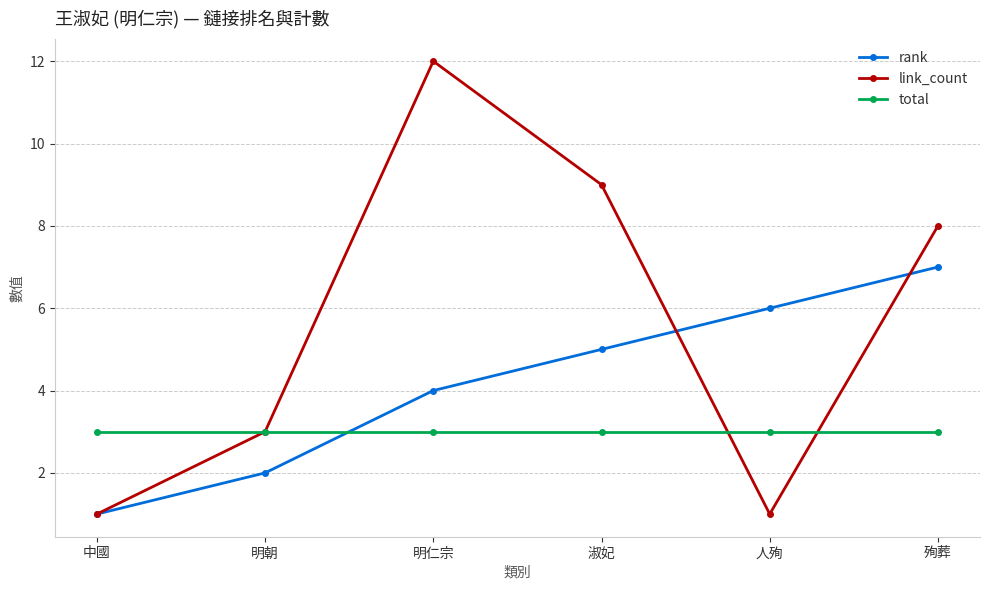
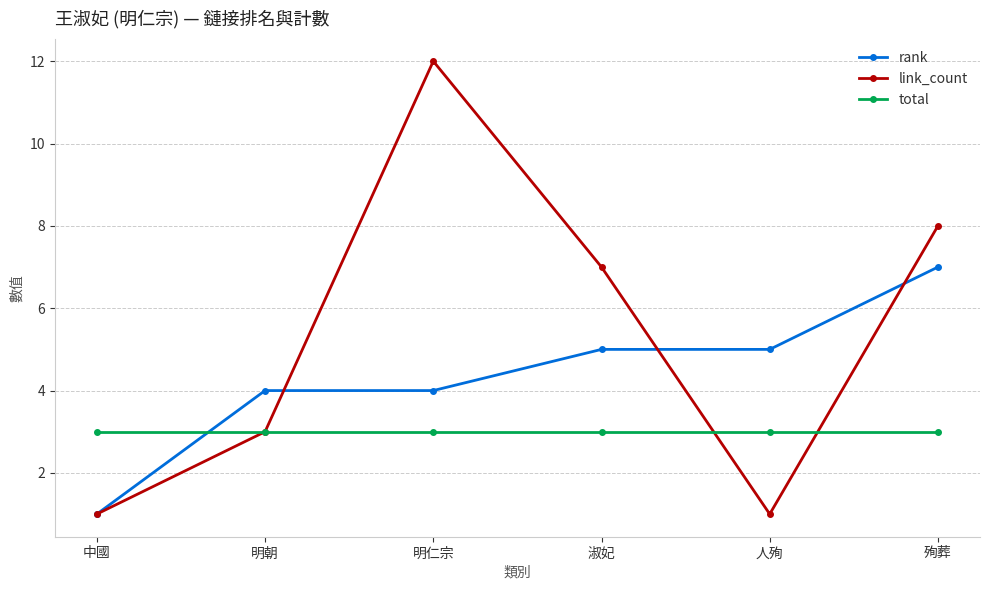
  {
    "rank": {
-     "明朝": 2,
+     "明朝": 4,
      "明仁宗": 4,
      "淑妃": 5,
-     "人殉": 6,
+     "人殉": 5,
      "殉葬": 7
    },
    "link_count": {
      "明仁宗": 12,
-     "淑妃": 9,
+     "淑妃": 7,
      "人殉": 1,
      "殉葬": 8
    },
    "total": {
      "中國": 3,
      "明仁宗": 3,
      "淑妃": 3,
      "人殉": 3,
      "殉葬": 3
    }
  }
